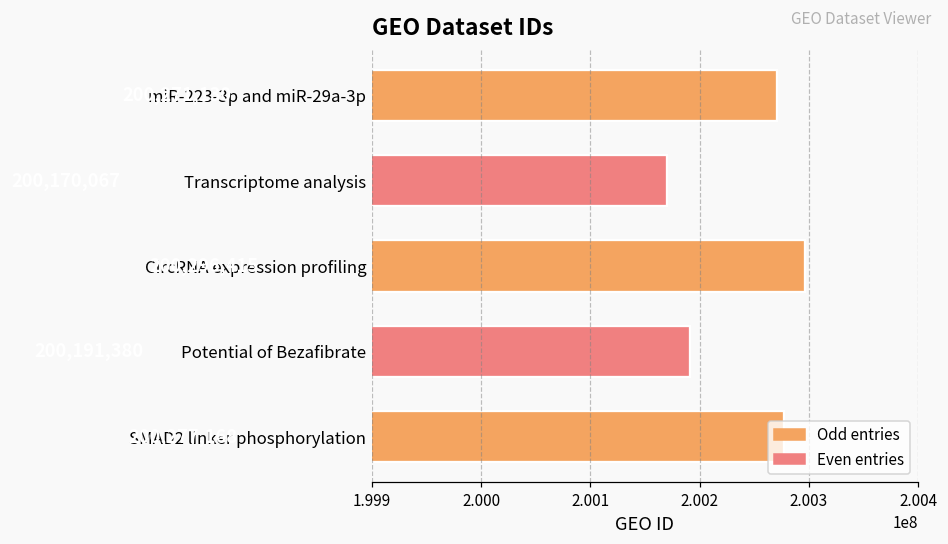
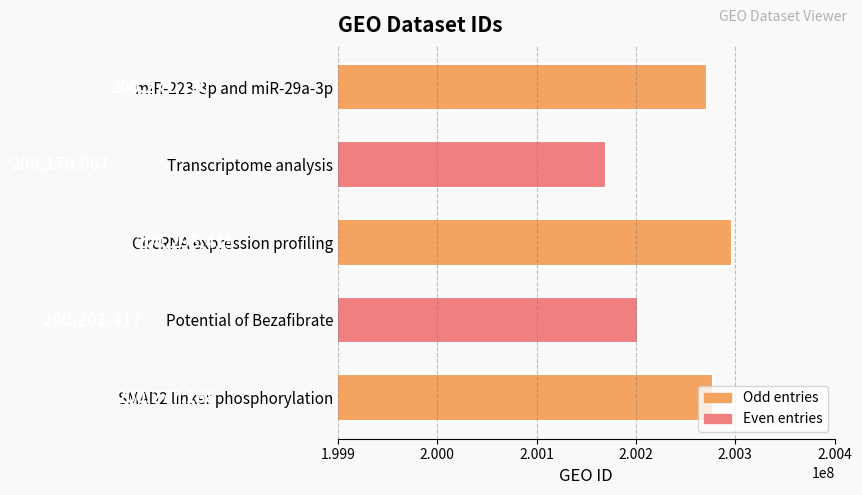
  {
    "miR-223-3p and miR-29a-3p": 200270000,
    "Transcriptome analysis": 200170000,
    "CircRNA expression profiling": 200300000,
-   "Potential of Bezafibrate": 200190000
+   "Potential of Bezafibrate": 200200000
  }
